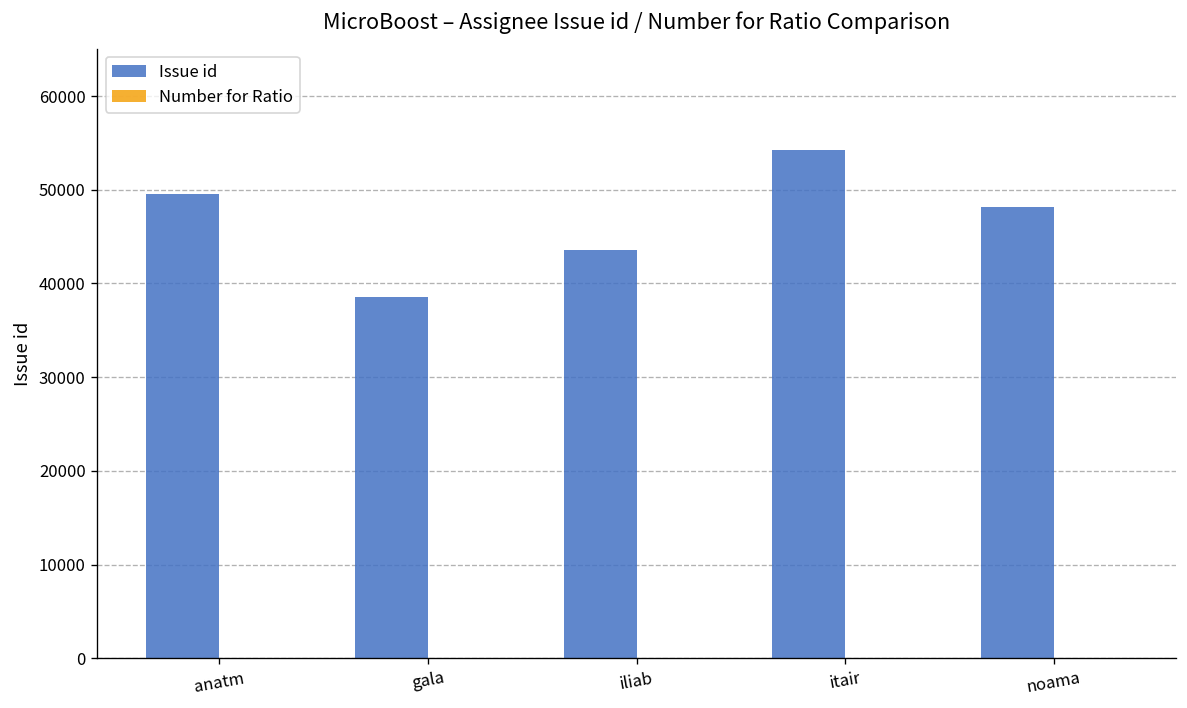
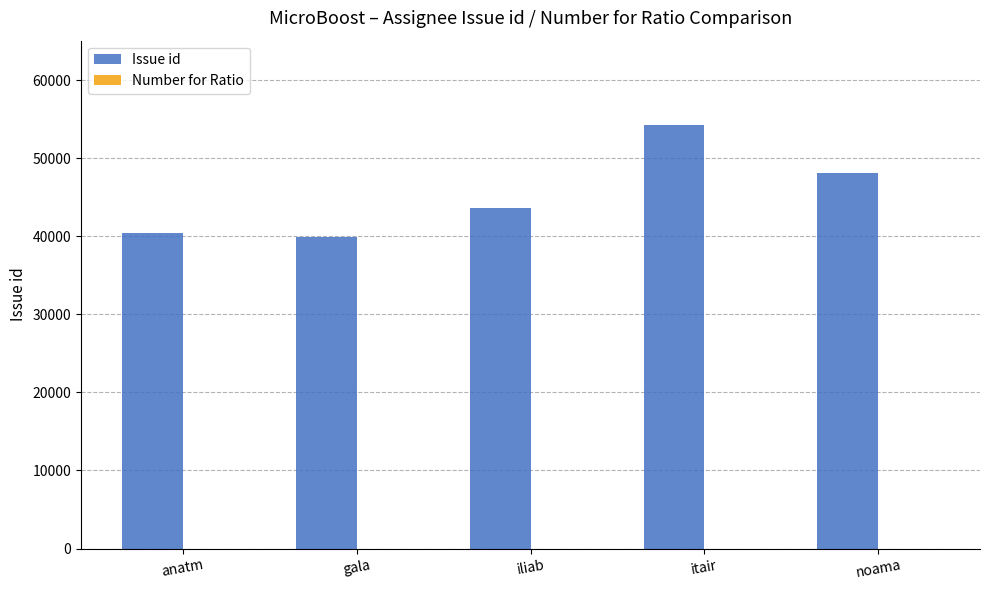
  {
    "Issue id": {
-     "anatm": 50000,
-     "gala": 39000,
+     "anatm": 40000,
+     "gala": 40000,
      "iliab": 44000,
      "itair": 54000,
      "noama": 48000
    },
    "Number for Ratio": {
      "anatm": 0,
      "gala": 0,
      "iliab": 0,
      "itair": 0,
      "noama": 0
    }
  }
